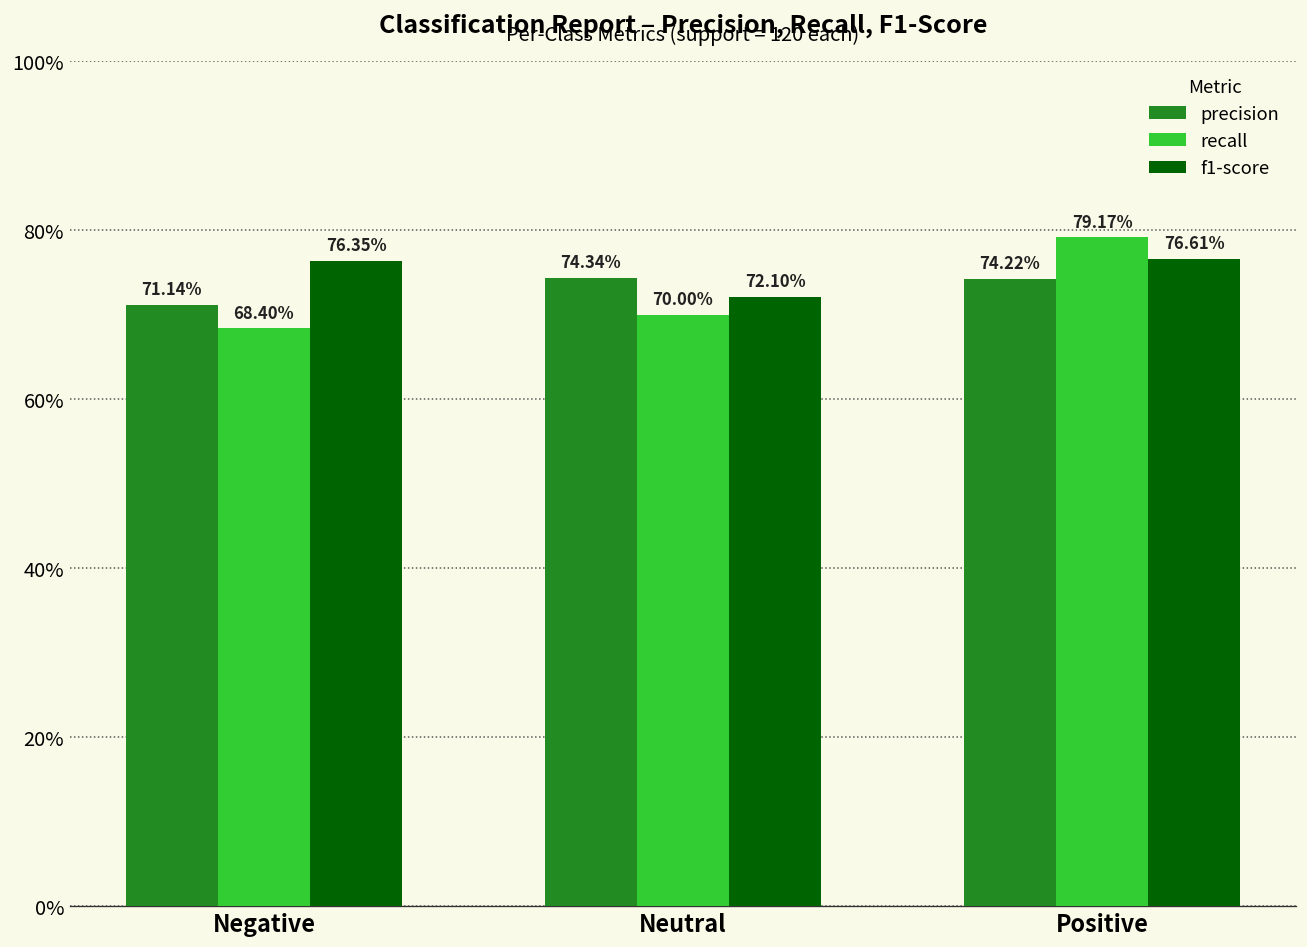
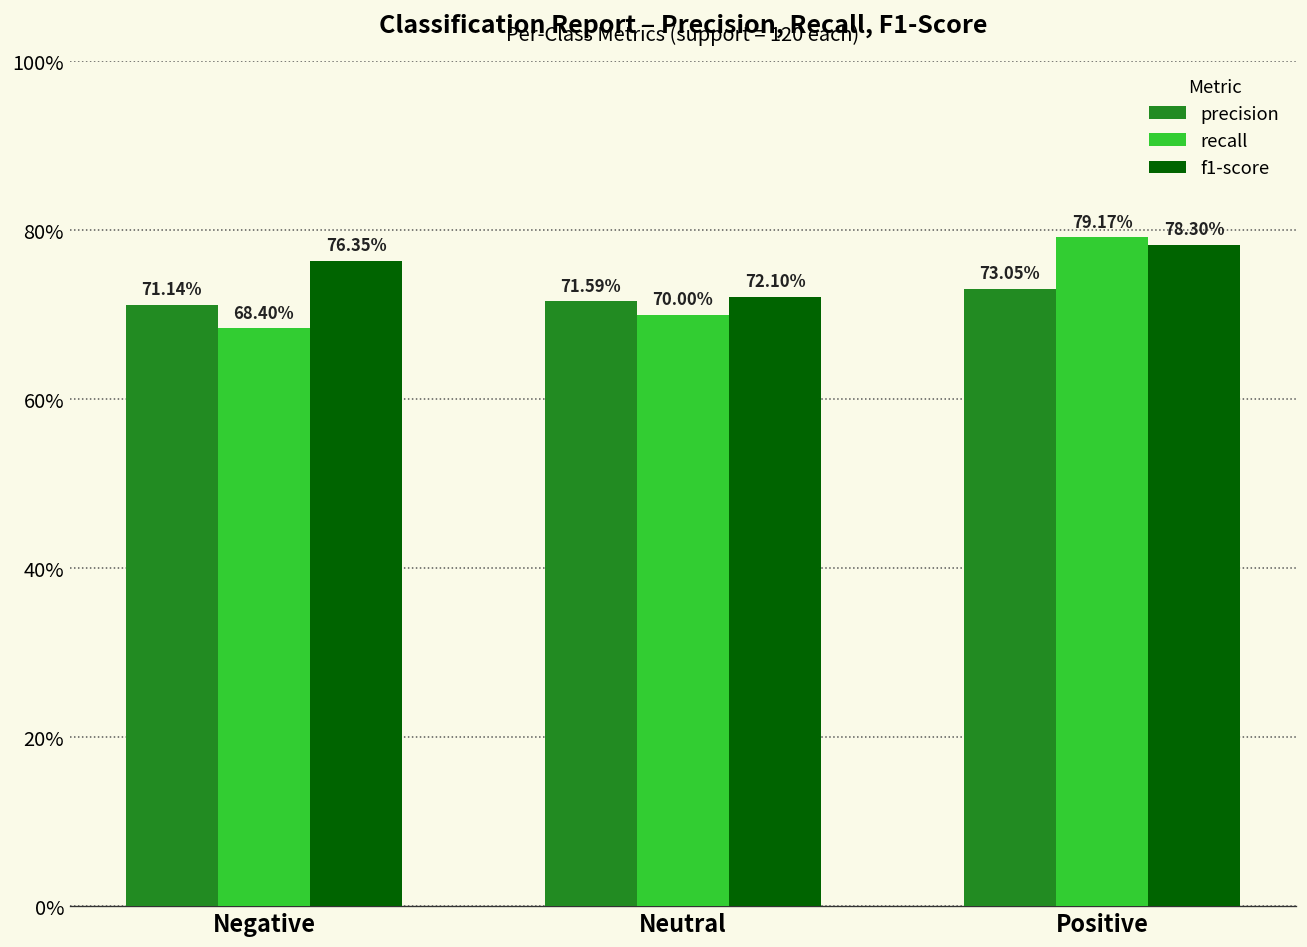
  {
    "precision": {
      "Negative": "71.14%",
-     "Neutral": "74.34%",
-     "Positive": "74.22%"
+     "Neutral": "71.59%",
+     "Positive": "73.05%"
    },
    "recall": {
      "Negative": "68.40%",
      "Neutral": "70.00%",
      "Positive": "79.17%"
    },
    "f1-score": {
      "Negative": "76.35%",
      "Neutral": "72.10%",
-     "Positive": "76.61%"
+     "Positive": "78.30%"
    }
  }
